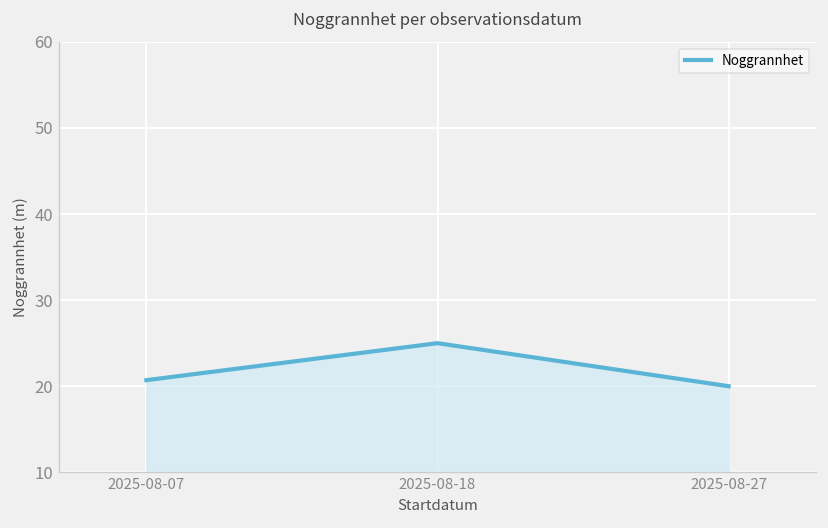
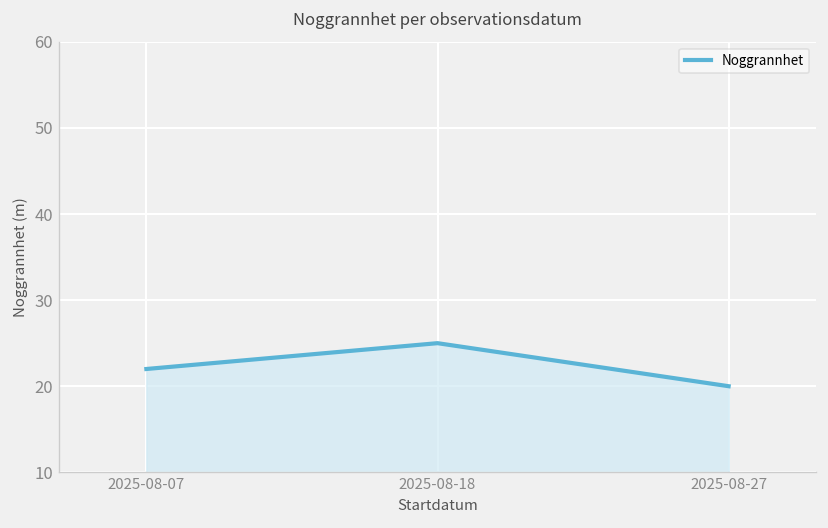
  {
-   "2025-08-07": 21,
+   "2025-08-07": 22,
    "2025-08-18": 25,
    "2025-08-27": 20
  }
